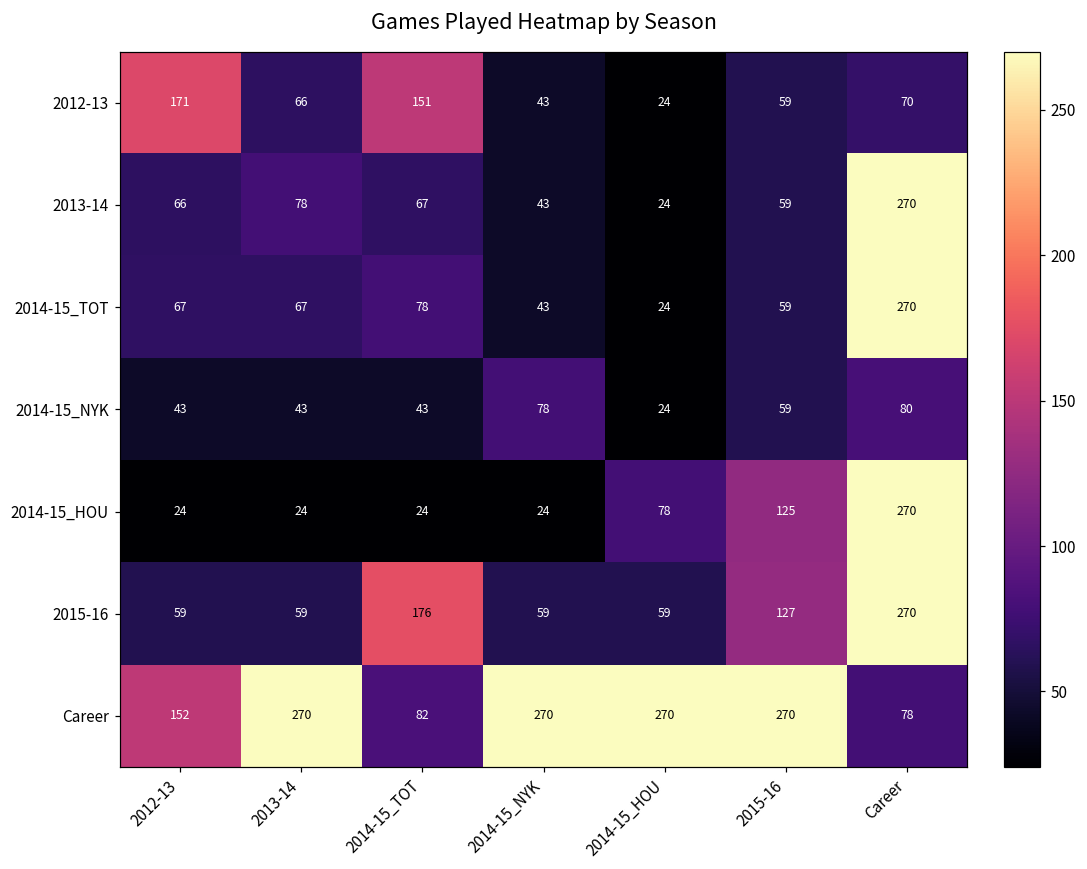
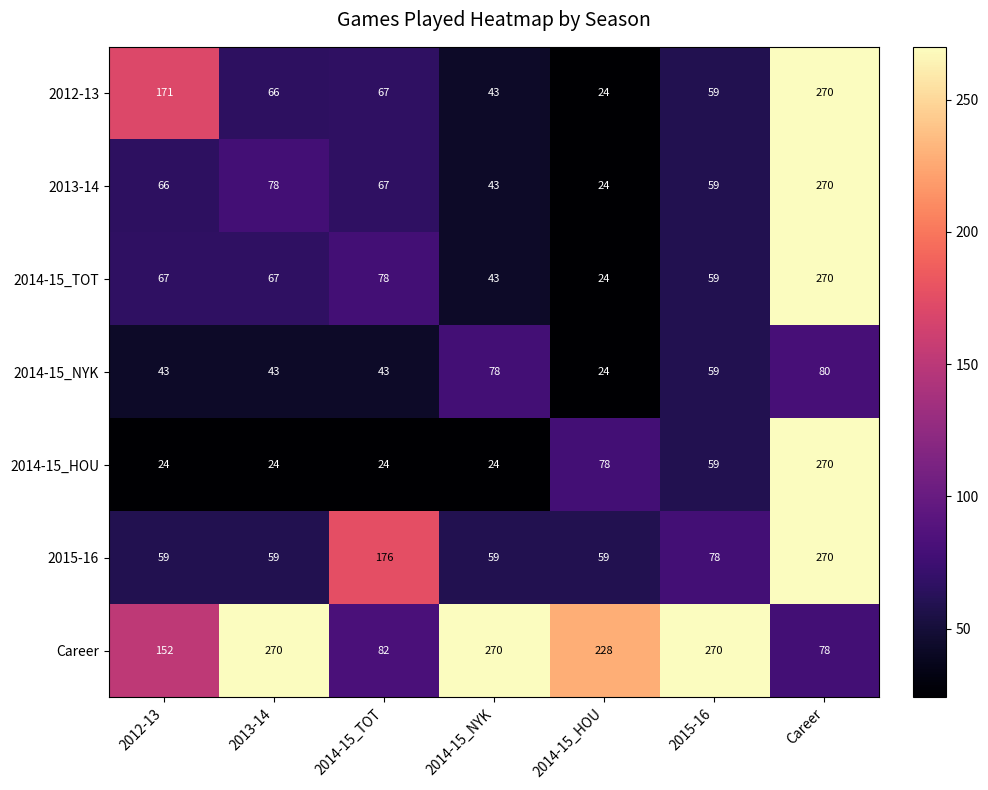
  {
    "2012-13": {
      "2012-13": 171,
      "2013-14": 66,
-     "2014-15_TOT": 151,
+     "2014-15_TOT": 67,
      "2014-15_NYK": 43,
      "2014-15_HOU": 24,
      "2015-16": 59,
-     "Career": 70
+     "Career": 270
    },
    "2013-14": {
      "2012-13": 66,
      "2013-14": 78,
      "2014-15_TOT": 67,
      "2014-15_NYK": 43,
      "2014-15_HOU": 24,
      "2015-16": 59,
      "Career": 270
    },
    "2014-15_TOT": {
      "2012-13": 67,
      "2013-14": 67,
      "2014-15_TOT": 78,
      "2014-15_NYK": 43,
      "2014-15_HOU": 24,
      "2015-16": 59,
      "Career": 270
    },
    "2014-15_NYK": {
      "2012-13": 43,
      "2013-14": 43,
      "2014-15_TOT": 43,
      "2014-15_NYK": 78,
      "2014-15_HOU": 24,
      "2015-16": 59,
      "Career": 80
    },
    "2014-15_HOU": {
      "2012-13": 24,
      "2013-14": 24,
      "2014-15_TOT": 24,
      "2014-15_NYK": 24,
      "2014-15_HOU": 78,
-     "2015-16": 125,
+     "2015-16": 59,
      "Career": 270
    },
    "2015-16": {
      "2012-13": 59,
      "2013-14": 59,
      "2014-15_TOT": 176,
      "2014-15_NYK": 59,
      "2014-15_HOU": 59,
-     "2015-16": 127,
+     "2015-16": 78,
      "Career": 270
    },
    "Career": {
      "2012-13": 152,
      "2013-14": 270,
      "2014-15_TOT": 82,
      "2014-15_NYK": 270,
-     "2014-15_HOU": 270,
+     "2014-15_HOU": 228,
      "2015-16": 270,
      "Career": 78
    }
  }
